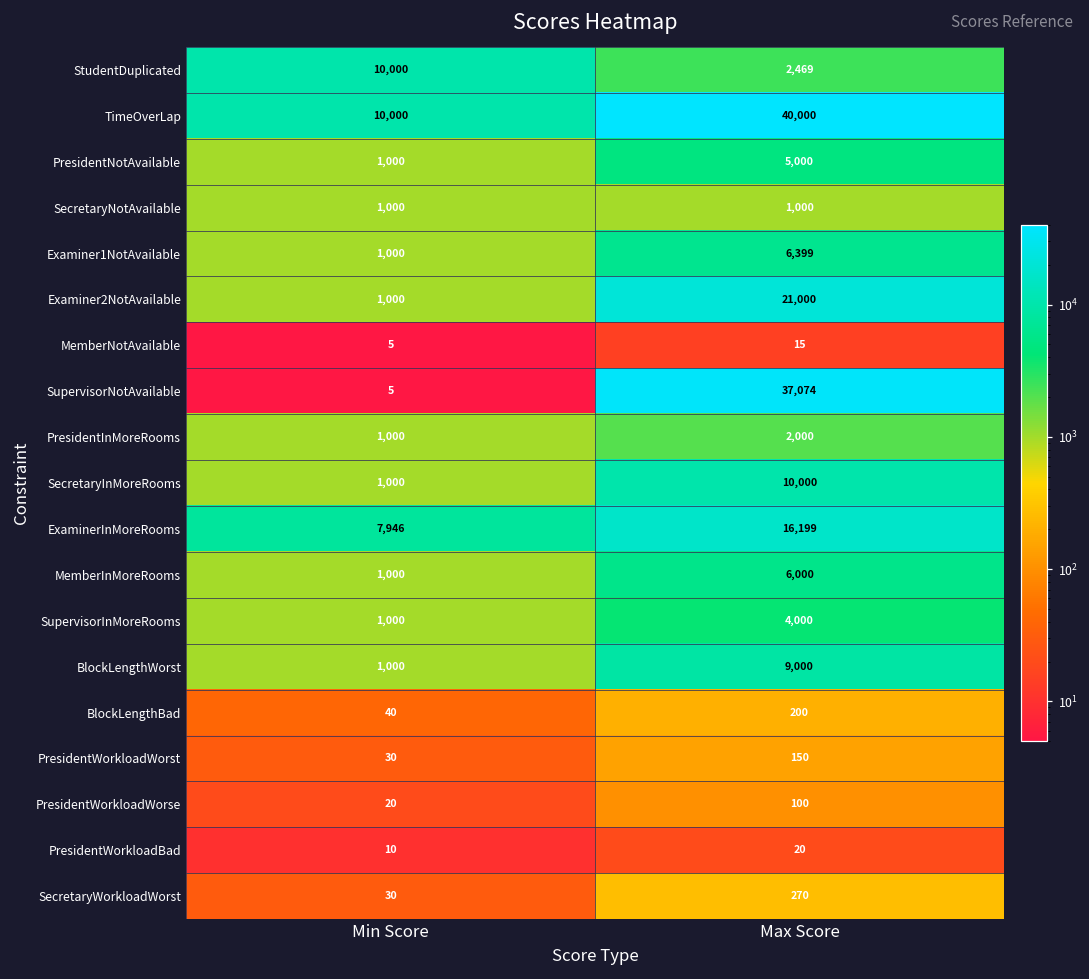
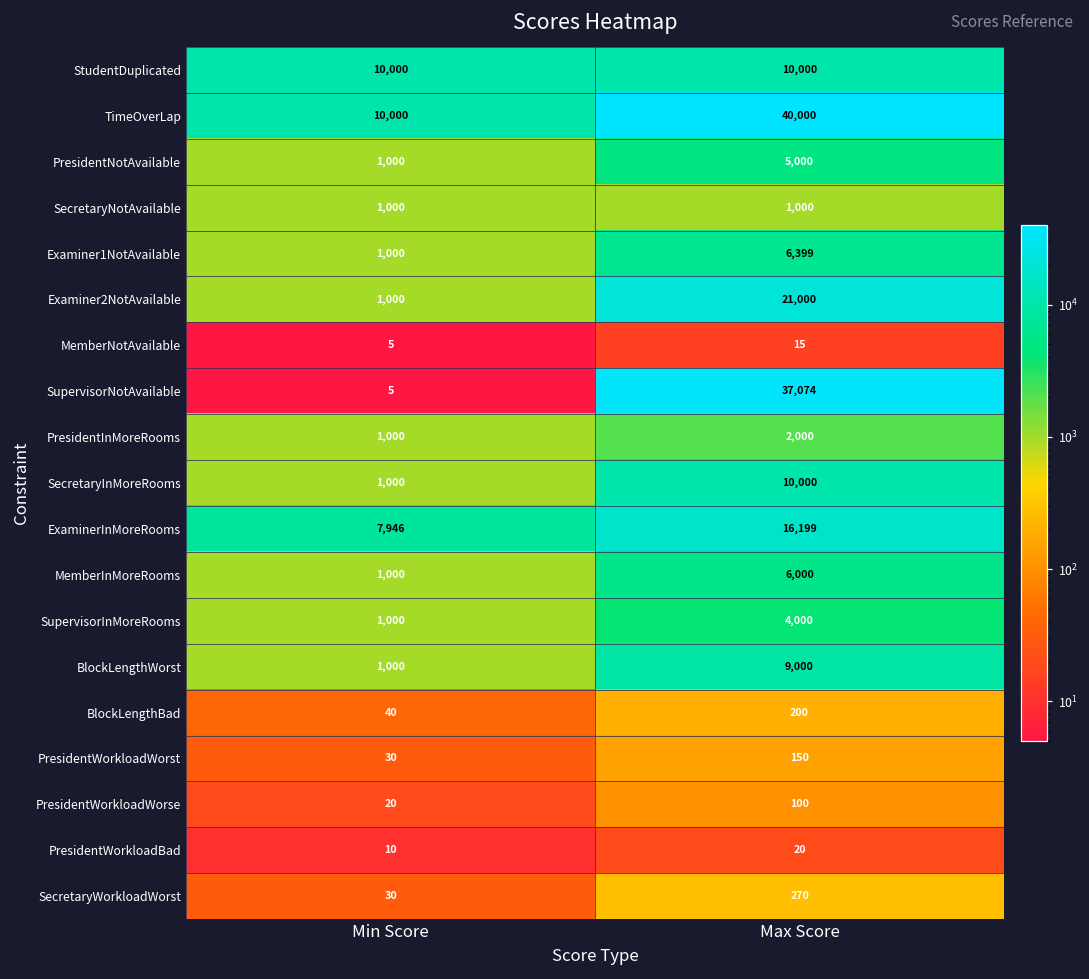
  {
    "StudentDuplicated": {
      "Min Score": "10,000",
-     "Max Score": "2,469"
+     "Max Score": "10,000"
    },
    "TimeOverLap": {
      "Min Score": "10,000",
      "Max Score": "40,000"
    },
    "PresidentNotAvailable": {
      "Min Score": "1,000",
      "Max Score": "5,000"
    },
    "SecretaryNotAvailable": {
      "Min Score": "1,000",
      "Max Score": "1,000"
    },
    "Examiner1NotAvailable": {
      "Min Score": "1,000",
      "Max Score": "6,399"
    },
    "Examiner2NotAvailable": {
      "Min Score": "1,000",
      "Max Score": "21,000"
    },
    "MemberNotAvailable": {
      "Min Score": "5",
      "Max Score": "15"
    },
    "SupervisorNotAvailable": {
      "Min Score": "5",
      "Max Score": "37,074"
    },
    "PresidentInMoreRooms": {
      "Min Score": "1,000",
      "Max Score": "2,000"
    },
    "SecretaryInMoreRooms": {
      "Min Score": "1,000",
      "Max Score": "10,000"
    },
    "ExaminerInMoreRooms": {
      "Min Score": "7,946",
      "Max Score": "16,199"
    },
    "MemberInMoreRooms": {
      "Min Score": "1,000",
      "Max Score": "6,000"
    },
    "SupervisorInMoreRooms": {
      "Min Score": "1,000",
      "Max Score": "4,000"
    },
    "BlockLengthWorst": {
      "Min Score": "1,000",
      "Max Score": "9,000"
    },
    "BlockLengthBad": {
      "Min Score": "40",
      "Max Score": "200"
    },
    "PresidentWorkloadWorst": {
      "Min Score": "30",
      "Max Score": "150"
    },
    "PresidentWorkloadWorse": {
      "Min Score": "20",
      "Max Score": "100"
    },
    "PresidentWorkloadBad": {
      "Min Score": "10",
      "Max Score": "20"
    },
    "SecretaryWorkloadWorst": {
      "Min Score": "30",
      "Max Score": "270"
    }
  }
